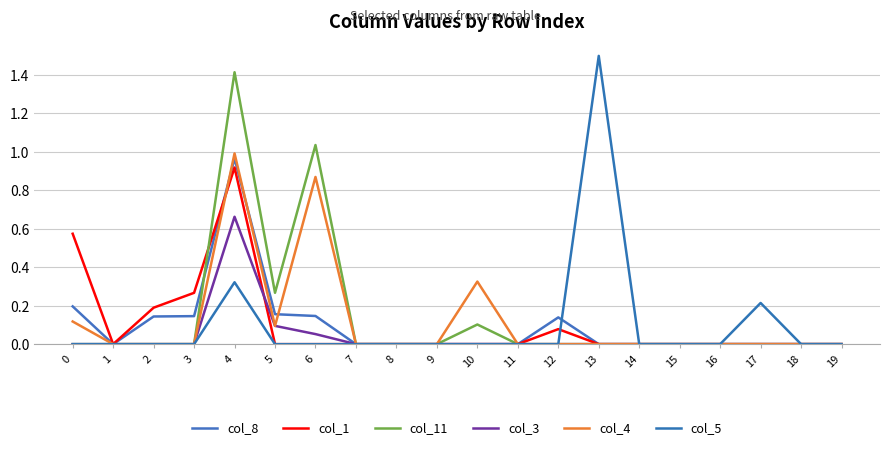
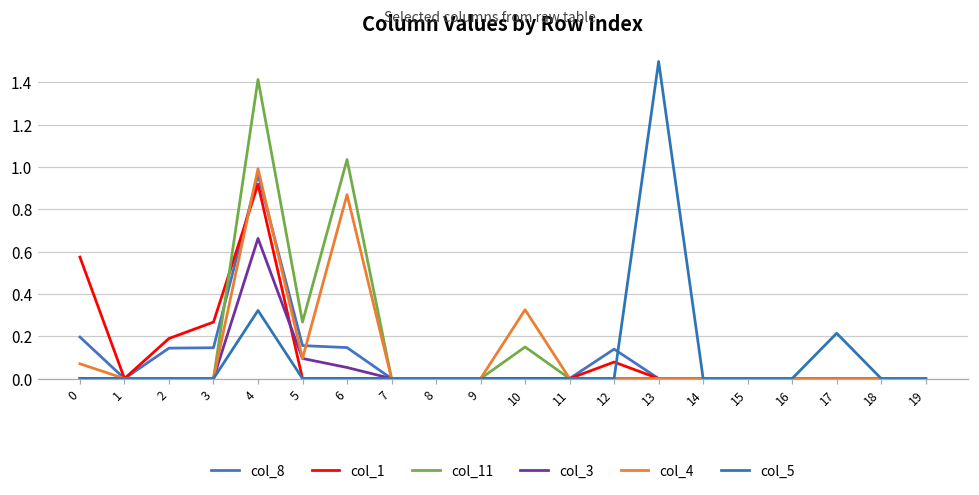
  {
    "col_1": {
      "0": 0.57,
      "2": 0.19,
      "3": 0.27,
      "4": 0.92,
      "12": 0.08
    },
    "col_11": {
      "4": 1.41,
      "5": 0.27,
      "6": 1.04,
-     "10": 0.10
+     "10": 0.15
    },
    "col_3": {
      "4": 0.66,
      "6": 0.05
    },
    "col_4": {
-     "0": 0.12,
+     "0": 0.07,
      "4": 0.99,
      "6": 0.87,
      "10": 0.33
    }
  }
